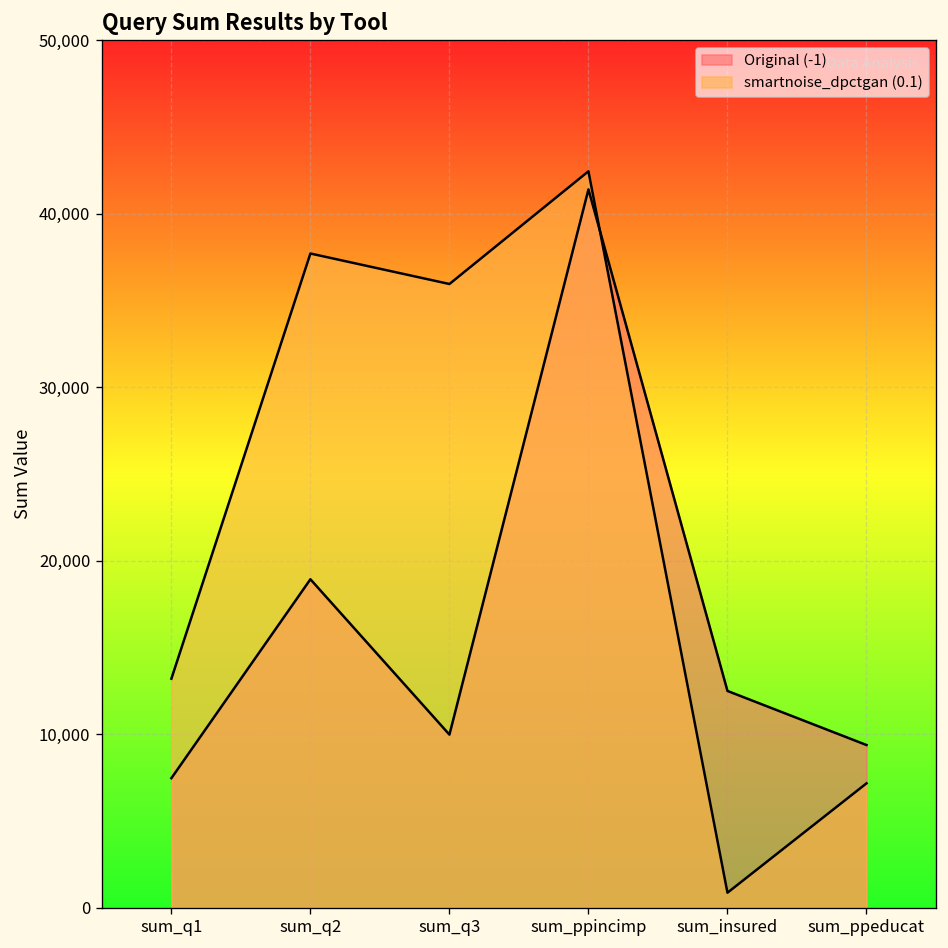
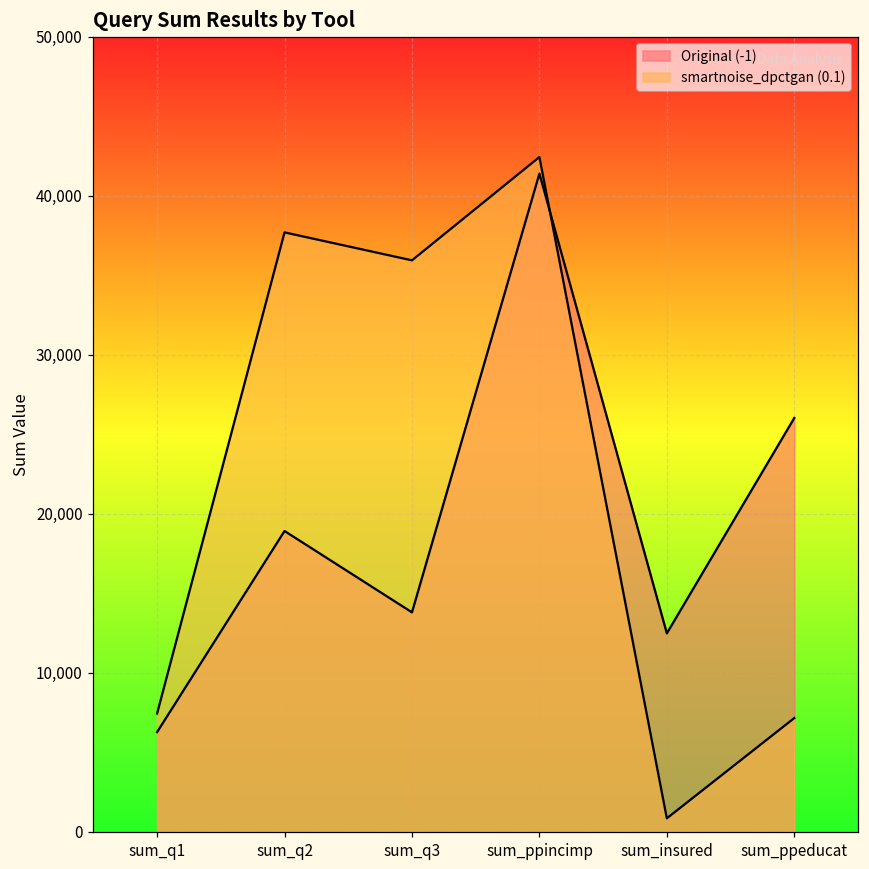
  {
    "Original (-1)": {
-     "sum_q1": "7,500",
+     "sum_q1": "6,300",
      "sum_q2": "18,900",
-     "sum_q3": "10,000",
+     "sum_q3": "13,800",
      "sum_ppincimp": "41,400",
      "sum_insured": "12,500",
-     "sum_ppeducat": "9,400"
+     "sum_ppeducat": "26,000"
    },
    "smartnoise_dpctgan (0.1)": {
-     "sum_q1": "13,200",
+     "sum_q1": "7,400",
      "sum_q2": "37,700",
      "sum_q3": "35,900",
      "sum_ppincimp": "42,400",
      "sum_insured": "900",
      "sum_ppeducat": "7,200"
    }
  }
